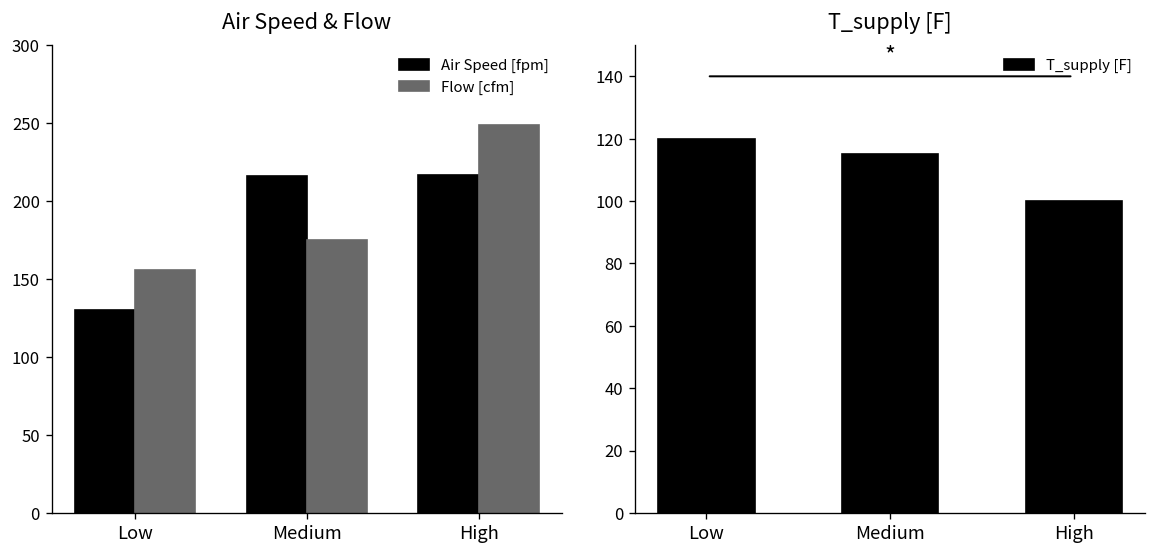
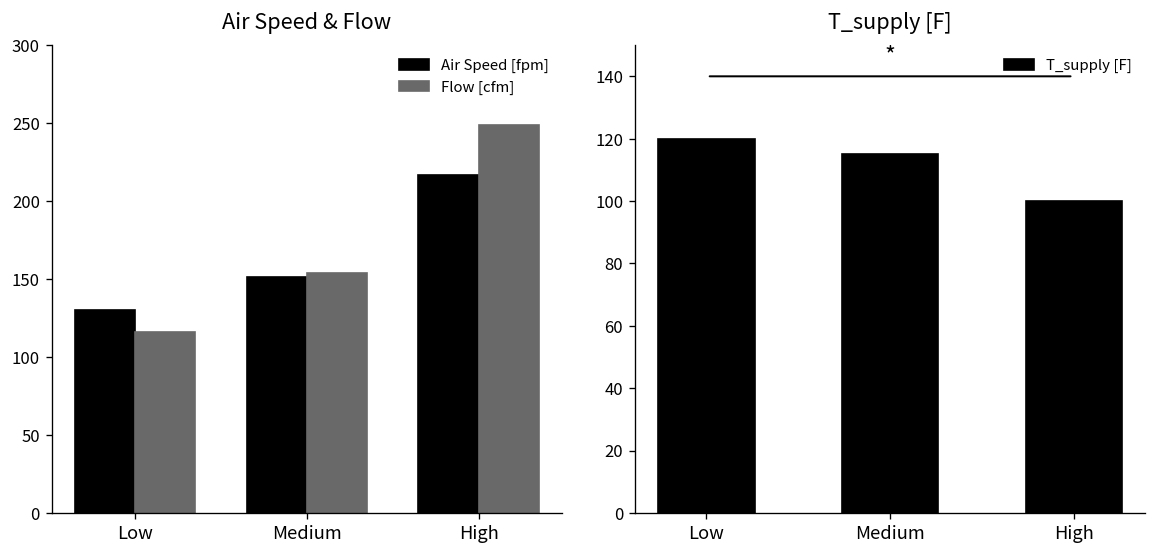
  {
    "Air Speed & Flow": {
      "Air Speed [fpm]": {
        "Low": 130,
-       "Medium": 216,
+       "Medium": 151,
        "High": 217
      },
      "Flow [cfm]": {
-       "Low": 156,
-       "Medium": 175,
+       "Low": 116,
+       "Medium": 154,
        "High": 249
      }
    },
    "T_supply [F]": {
      "Low": 120,
      "Medium": 115,
      "High": 100
    }
  }
